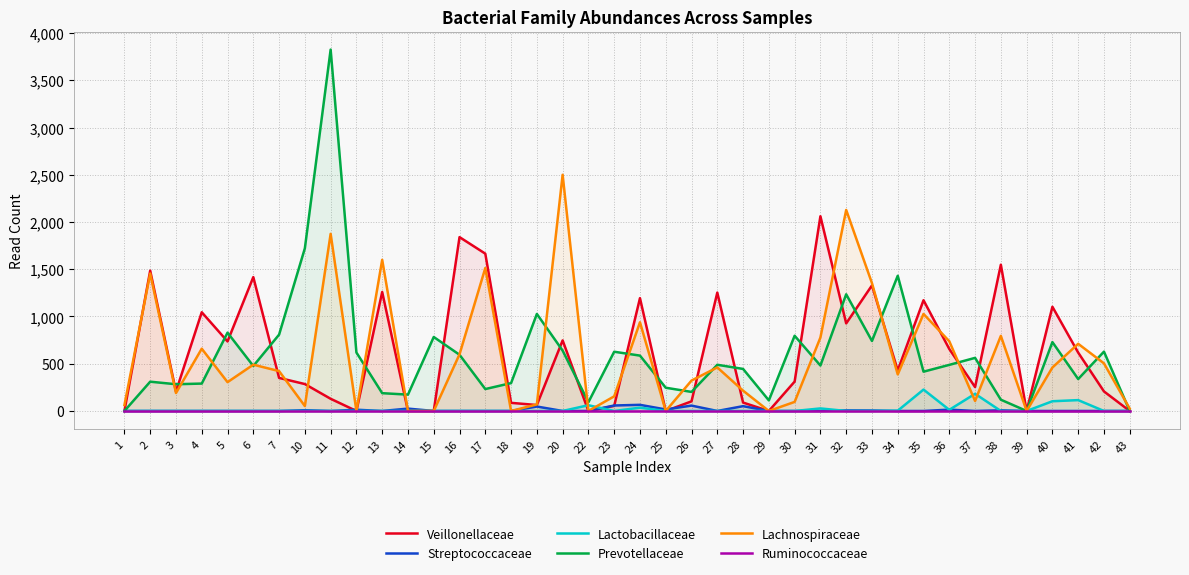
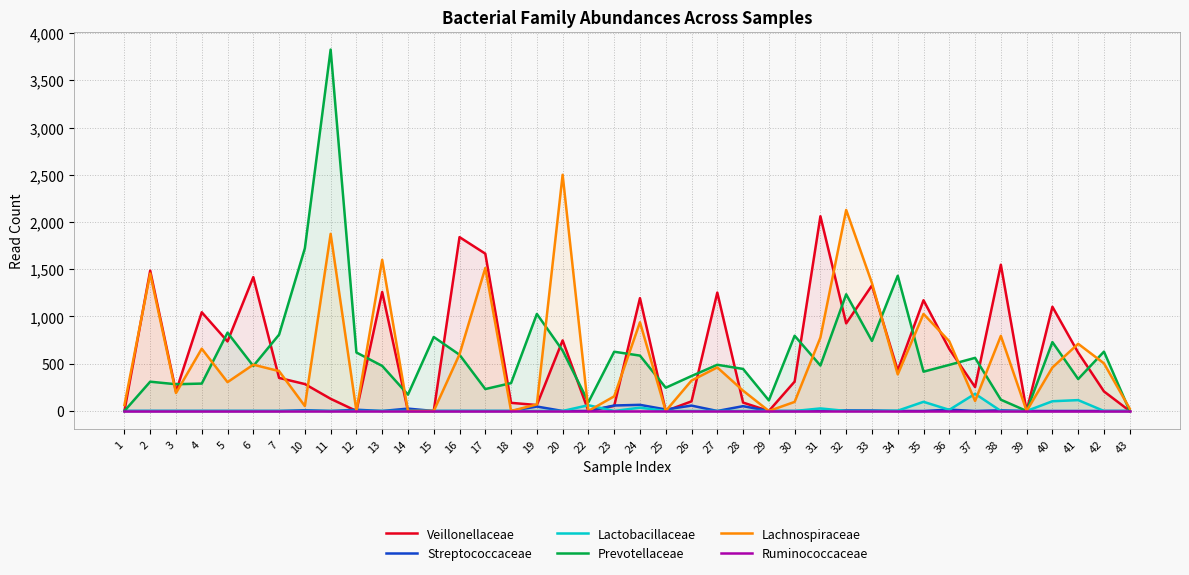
  {
    "Veillonellaceae": {
      "2": "1,500",
      "4": "1,000",
      "5": "700",
      "6": "1,400",
      "7": "400",
      "10": "300",
      "11": "100",
      "13": "1,300",
      "16": "1,800",
      "17": "1,700",
      "18": "100",
      "20": "700",
      "24": "1,200",
      "26": "100",
      "27": "1,300",
      "28": "100",
      "30": "300",
      "31": "2,100",
      "32": "900",
      "34": "400",
      "35": "1,200",
      "36": "700",
      "37": "300",
      "38": "1,500",
      "40": "1,100",
      "41": "600",
      "42": "200"
    },
    "Streptococcaceae": {
      "24": "100",
      "26": "100",
      "28": "100"
    },
    "Lactobacillaceae": {
      "22": "100",
      "24": "0",
      "31": "0",
-     "35": "200",
+     "35": "100",
      "37": "200",
      "40": "100",
      "41": "100"
    },
    "Prevotellaceae": {
      "2": "300",
      "3": "300",
      "4": "300",
      "5": "800",
      "7": "800",
      "10": "1,700",
      "11": "3,800",
      "12": "600",
-     "13": "200",
+     "13": "500",
      "14": "200",
      "15": "800",
      "17": "200",
      "18": "300",
      "19": "1,000",
      "20": "600",
      "22": "100",
      "23": "600",
      "24": "600",
      "25": "200",
-     "26": "200",
+     "26": "400",
      "27": "500",
      "28": "400",
      "29": "100",
      "30": "800",
      "31": "500",
      "32": "1,200",
      "33": "700",
      "34": "1,400",
      "35": "400",
      "36": "500",
      "37": "600",
      "38": "100",
      "40": "700",
      "41": "300",
      "42": "600"
    },
    "Lachnospiraceae": {
      "1": "100",
      "2": "1,500",
      "4": "700",
      "5": "300",
      "7": "400",
      "10": "100",
      "11": "1,900",
      "13": "1,600",
      "17": "1,500",
      "20": "2,500",
      "23": "200",
      "24": "900",
      "26": "300",
      "27": "500",
      "28": "200",
      "30": "100",
      "31": "800",
      "32": "2,100",
      "34": "400",
      "35": "1,000",
      "36": "700",
      "37": "100",
      "38": "800",
      "40": "500",
      "41": "700",
      "42": "500"
    },
    "Ruminococcaceae": {
      "24": "0"
    }
  }
